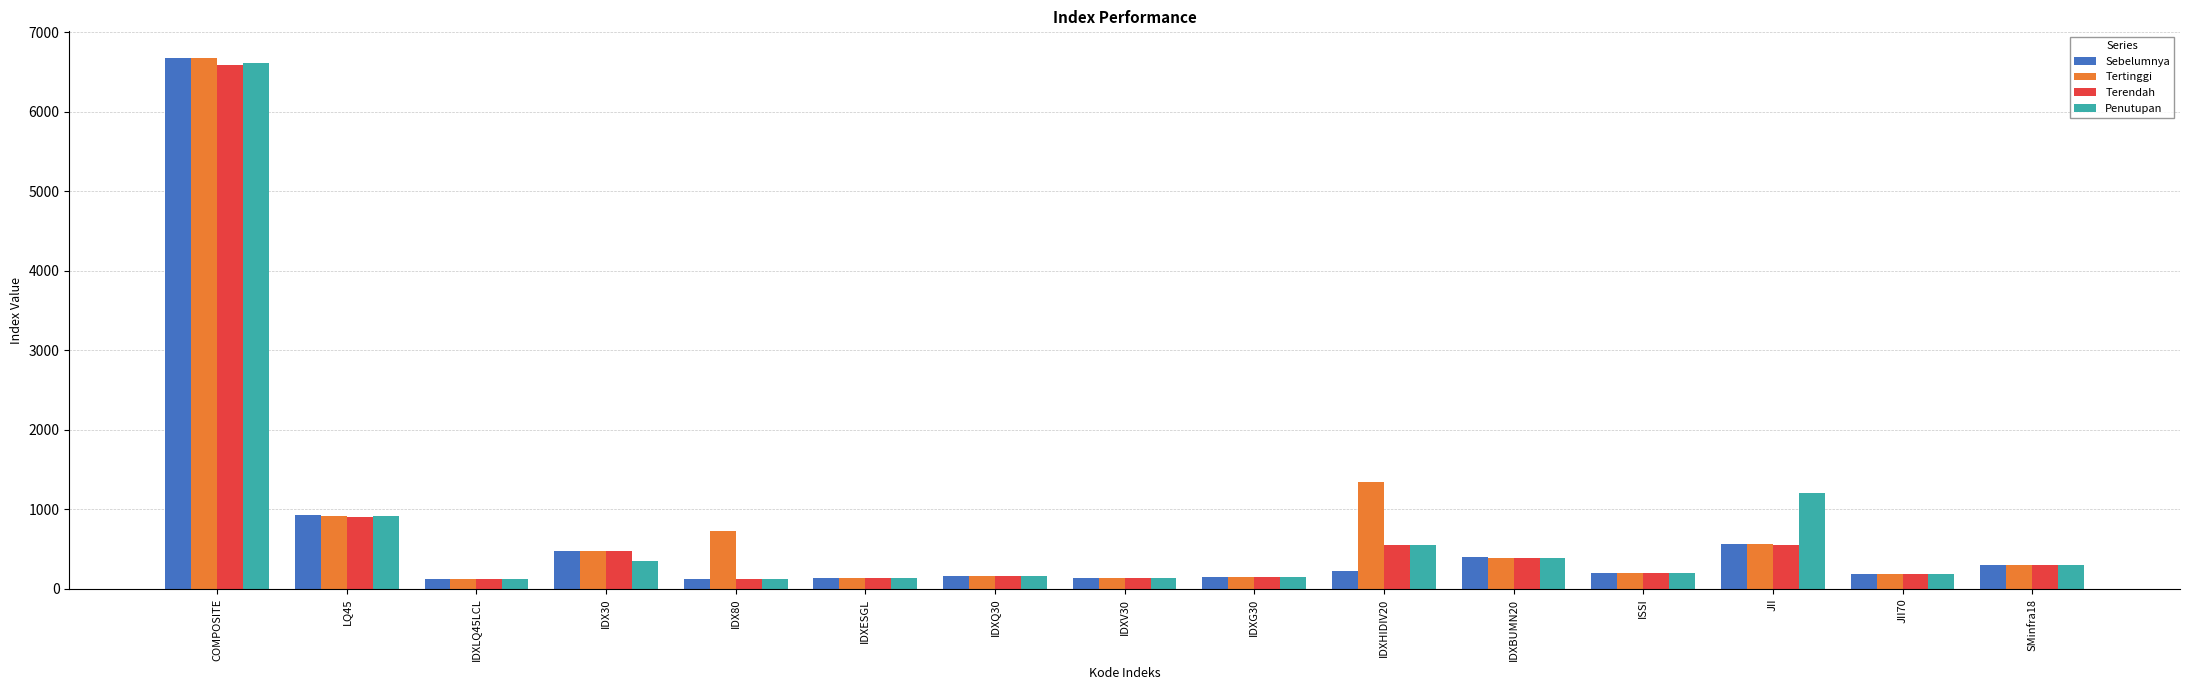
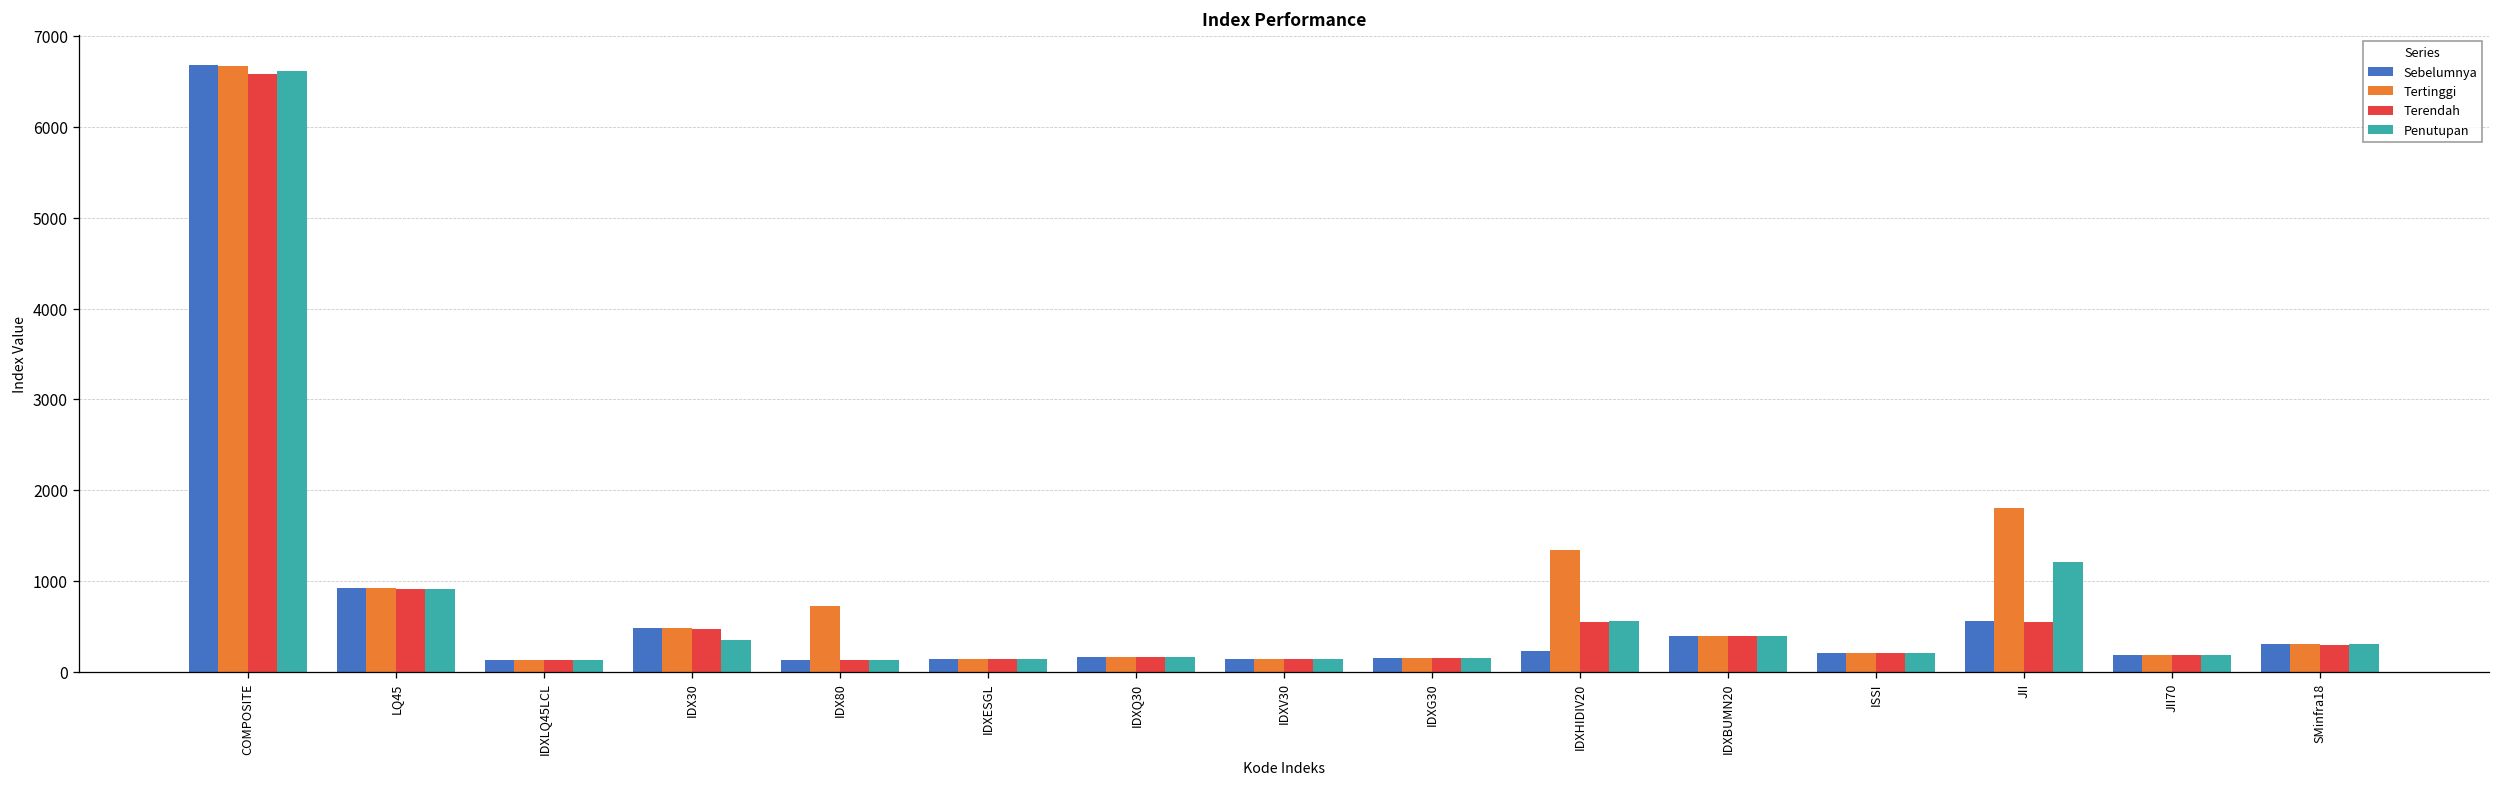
  {
    "Sebelumnya": {
      "COMPOSITE": 6700,
      "LQ45": 900,
      "IDXLQ45LCL": 100,
      "IDX30": 500,
      "IDX80": 100,
      "IDXESGL": 100,
      "IDXQ30": 200,
      "IDXV30": 100,
      "IDXG30": 200,
      "IDXHIDIV20": 200,
      "IDXBUMN20": 400,
      "ISSI": 200,
      "JII": 600,
      "JII70": 200,
      "SMinfra18": 300
    },
    "Tertinggi": {
      "COMPOSITE": 6700,
      "LQ45": 900,
      "IDXLQ45LCL": 100,
      "IDX30": 500,
      "IDX80": 700,
      "IDXESGL": 100,
      "IDXQ30": 200,
      "IDXV30": 100,
      "IDXG30": 200,
      "IDXHIDIV20": 1300,
      "IDXBUMN20": 400,
      "ISSI": 200,
-     "JII": 600,
+     "JII": 1800,
      "JII70": 200,
      "SMinfra18": 300
    },
    "Terendah": {
      "COMPOSITE": 6600,
      "LQ45": 900,
      "IDXLQ45LCL": 100,
      "IDX30": 500,
      "IDX80": 100,
      "IDXESGL": 100,
      "IDXQ30": 200,
      "IDXV30": 100,
      "IDXG30": 100,
      "IDXHIDIV20": 600,
      "IDXBUMN20": 400,
      "ISSI": 200,
      "JII": 600,
      "JII70": 200,
      "SMinfra18": 300
    },
    "Penutupan": {
      "COMPOSITE": 6600,
      "LQ45": 900,
      "IDXLQ45LCL": 100,
      "IDX30": 400,
      "IDX80": 100,
      "IDXESGL": 100,
      "IDXQ30": 200,
      "IDXV30": 100,
      "IDXG30": 100,
      "IDXHIDIV20": 600,
      "IDXBUMN20": 400,
      "ISSI": 200,
      "JII": 1200,
      "JII70": 200,
      "SMinfra18": 300
    }
  }
